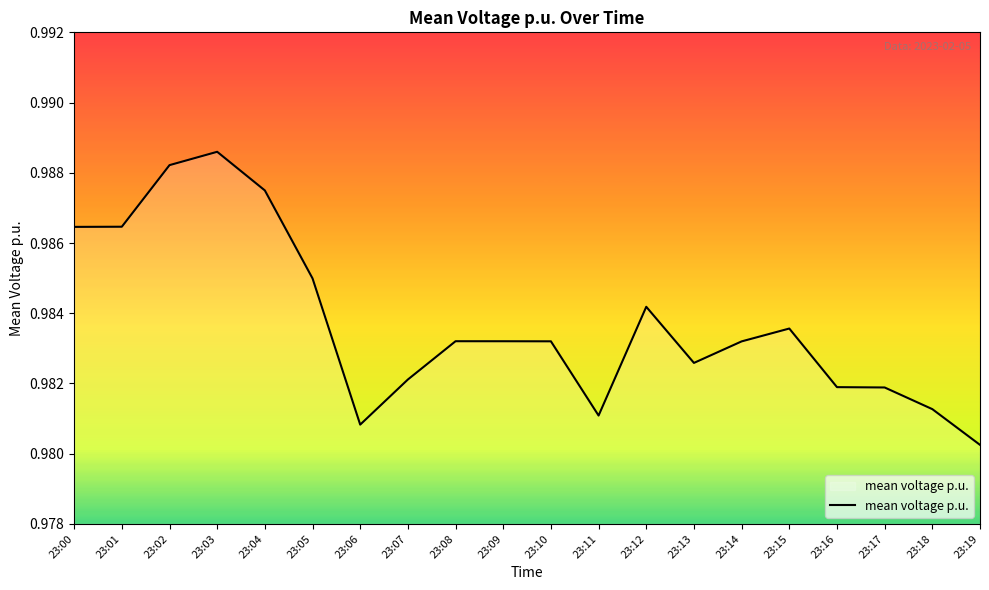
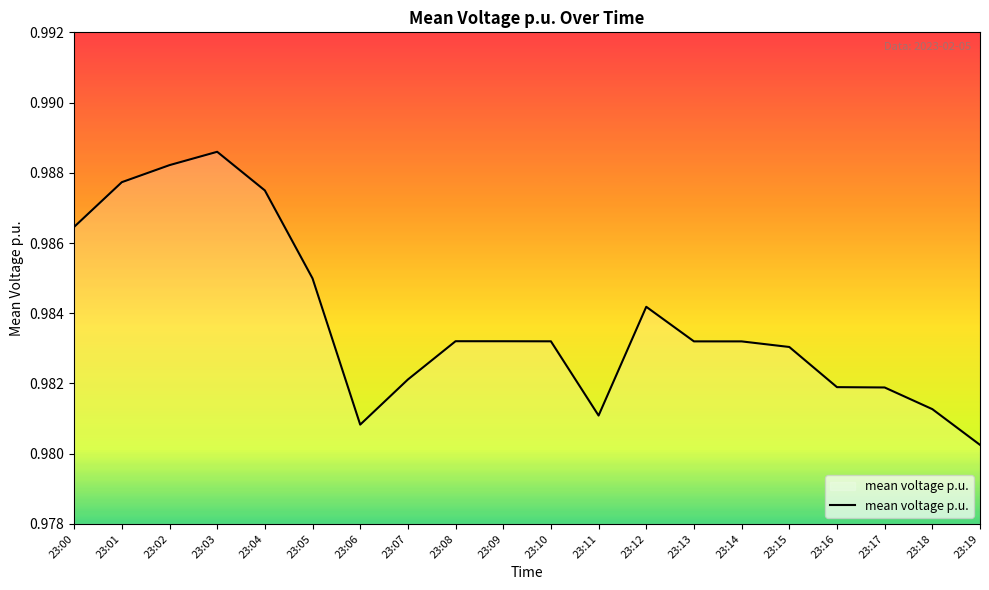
  {
    "23:00": 0.9865,
-   "23:01": 0.9865,
+   "23:01": 0.9877,
    "23:02": 0.9882,
    "23:03": 0.9886,
    "23:04": 0.9875,
    "23:05": 0.9850,
    "23:06": 0.9808,
    "23:07": 0.9821,
    "23:08": 0.9832,
    "23:09": 0.9832,
    "23:10": 0.9832,
    "23:11": 0.9811,
    "23:12": 0.9842,
-   "23:13": 0.9826,
+   "23:13": 0.9832,
    "23:14": 0.9832,
-   "23:15": 0.9836,
+   "23:15": 0.9830,
    "23:16": 0.9819,
    "23:17": 0.9819,
    "23:18": 0.9813,
    "23:19": 0.9803
  }
